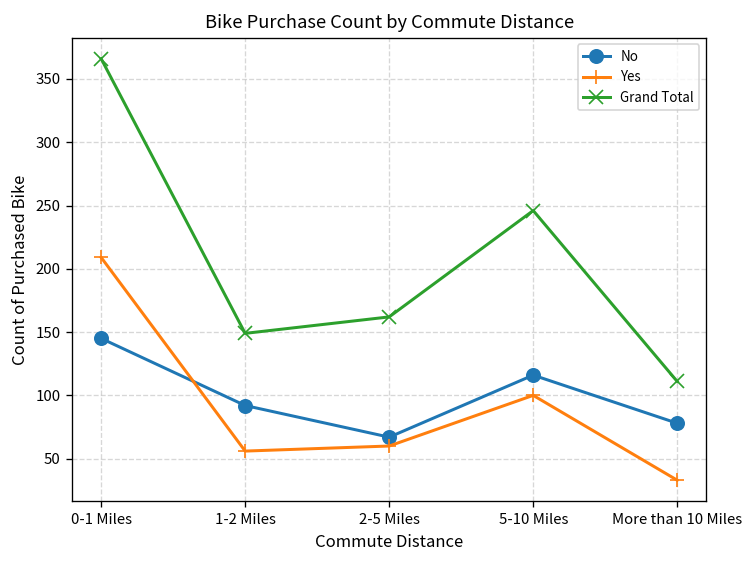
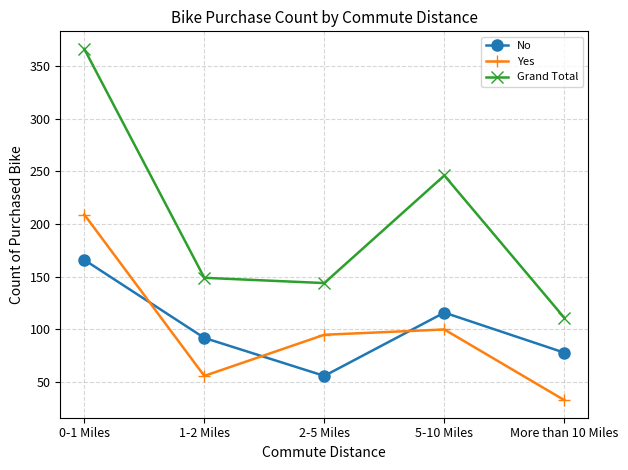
  {
    "No": {
-     "0-1 Miles": 145,
+     "0-1 Miles": 166,
      "1-2 Miles": 92,
-     "2-5 Miles": 67,
+     "2-5 Miles": 56,
      "5-10 Miles": 116,
      "More than 10 Miles": 78
    },
    "Yes": {
      "0-1 Miles": 209,
      "1-2 Miles": 56,
-     "2-5 Miles": 60,
+     "2-5 Miles": 95,
      "5-10 Miles": 100,
      "More than 10 Miles": 33
    },
    "Grand Total": {
      "0-1 Miles": 366,
      "1-2 Miles": 149,
-     "2-5 Miles": 162,
+     "2-5 Miles": 144,
      "5-10 Miles": 246,
      "More than 10 Miles": 111
    }
  }
